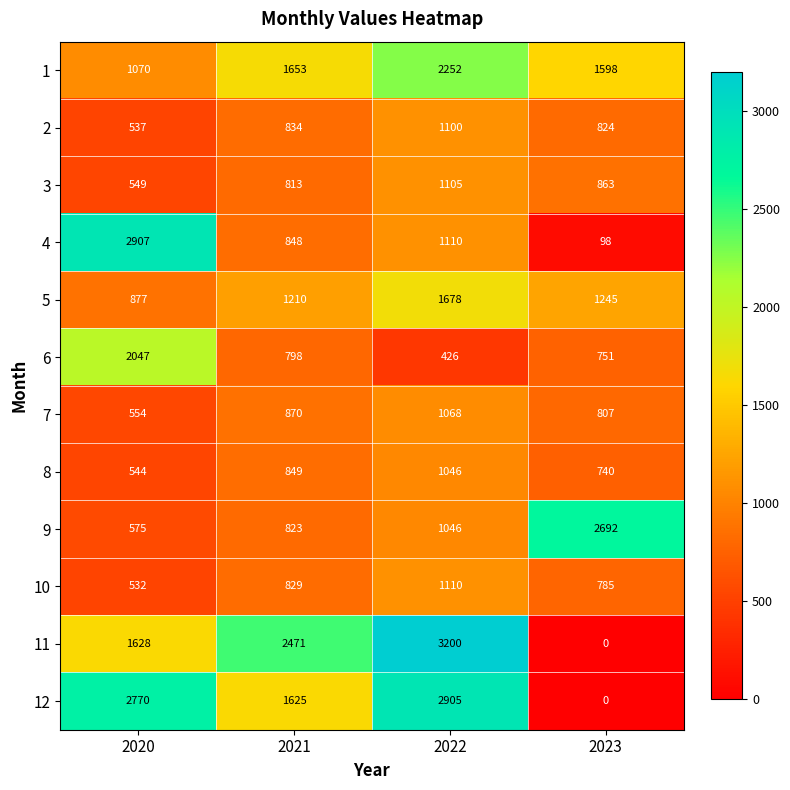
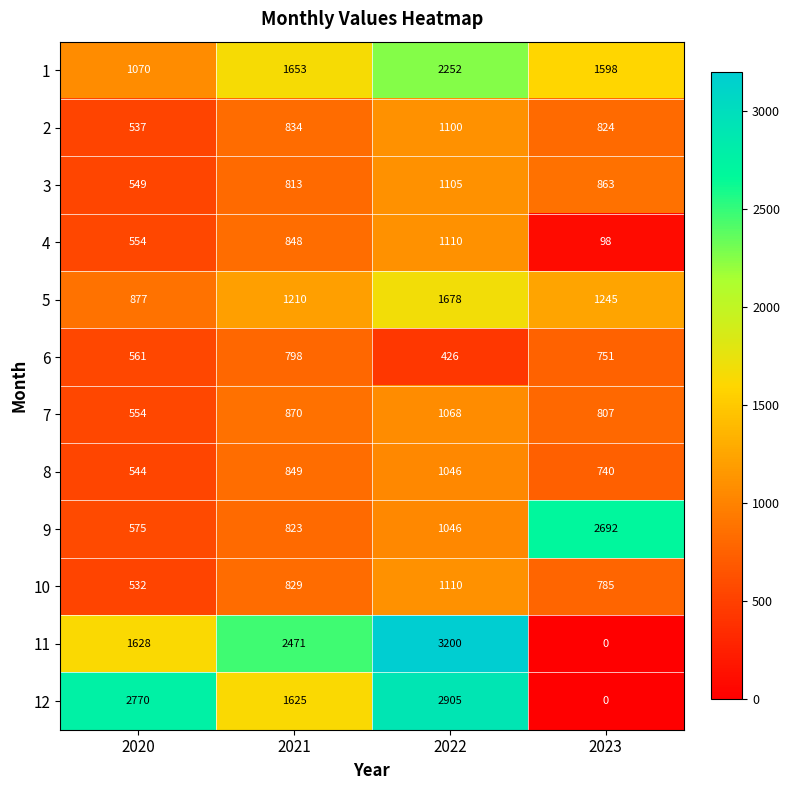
  {
    "1": {
      "2020": 1070,
      "2021": 1653,
      "2022": 2252,
      "2023": 1598
    },
    "2": {
      "2020": 537,
      "2021": 834,
      "2022": 1100,
      "2023": 824
    },
    "3": {
      "2020": 549,
      "2021": 813,
      "2022": 1105,
      "2023": 863
    },
    "4": {
-     "2020": 2907,
+     "2020": 554,
      "2021": 848,
      "2022": 1110,
      "2023": 98
    },
    "5": {
      "2020": 877,
      "2021": 1210,
      "2022": 1678,
      "2023": 1245
    },
    "6": {
-     "2020": 2047,
+     "2020": 561,
      "2021": 798,
      "2022": 426,
      "2023": 751
    },
    "7": {
      "2020": 554,
      "2021": 870,
      "2022": 1068,
      "2023": 807
    },
    "8": {
      "2020": 544,
      "2021": 849,
      "2022": 1046,
      "2023": 740
    },
    "9": {
      "2020": 575,
      "2021": 823,
      "2022": 1046,
      "2023": 2692
    },
    "10": {
      "2020": 532,
      "2021": 829,
      "2022": 1110,
      "2023": 785
    },
    "11": {
      "2020": 1628,
      "2021": 2471,
      "2022": 3200,
      "2023": 0
    },
    "12": {
      "2020": 2770,
      "2021": 1625,
      "2022": 2905,
      "2023": 0
    }
  }
